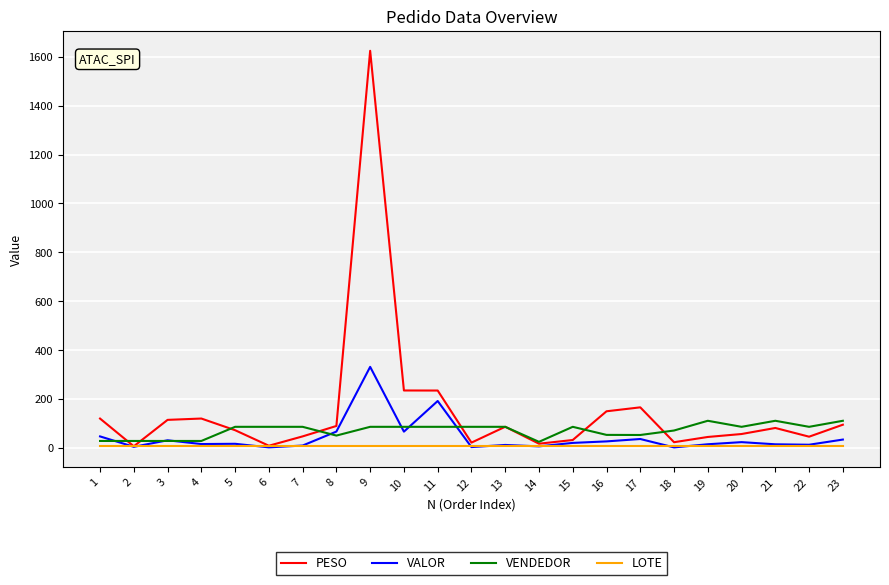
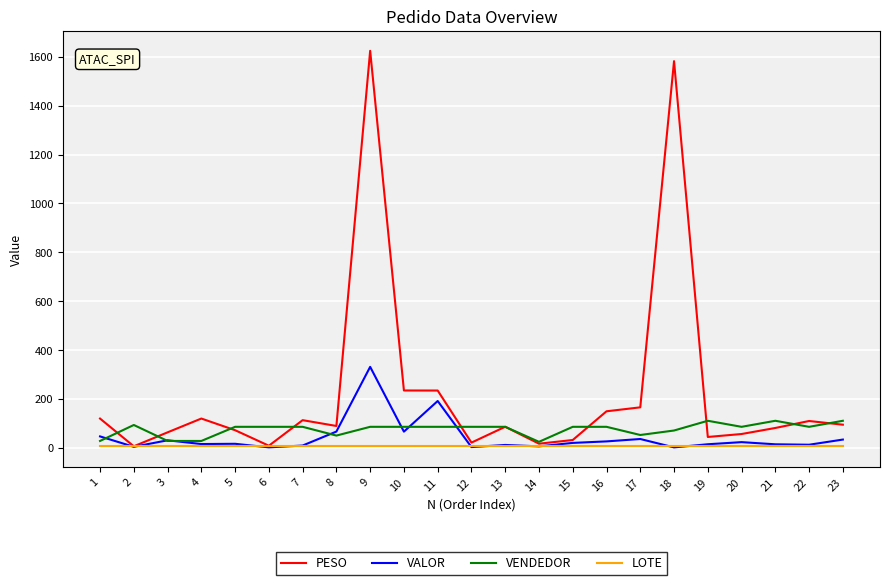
  {
    "PESO": {
      "1": 120,
-     "3": 120,
+     "3": 60,
      "4": 120,
      "5": 70,
-     "7": 50,
+     "7": 110,
      "8": 90,
      "9": 1620,
      "10": 240,
      "11": 230,
      "12": 20,
      "15": 30,
      "16": 150,
      "17": 170,
-     "18": 20,
+     "18": 1580,
      "19": 50,
      "20": 60,
      "21": 80,
-     "22": 50,
+     "22": 110,
      "23": 100
    },
    "VALOR": {
      "1": 50,
      "5": 20,
      "8": 70,
      "9": 330,
      "10": 70,
      "11": 190,
      "15": 20,
      "16": 30,
      "17": 40,
      "20": 20,
      "23": 30
    },
    "VENDEDOR": {
      "1": 30,
-     "2": 30,
+     "2": 90,
      "4": 30,
      "5": 90,
      "6": 90,
      "7": 90,
      "8": 50,
      "9": 90,
      "10": 90,
      "11": 90,
      "12": 90,
      "15": 90,
-     "16": 50,
+     "16": 90,
      "17": 50,
      "18": 70,
      "19": 110,
      "20": 90,
      "21": 110,
      "22": 90,
      "23": 110
    },
    "LOTE": {
      "1": 10,
      "3": 10,
      "5": 10,
      "8": 10,
      "9": 10,
      "10": 10,
      "11": 10,
      "15": 10,
      "16": 10,
      "17": 10,
      "20": 10,
      "23": 10
    }
  }
